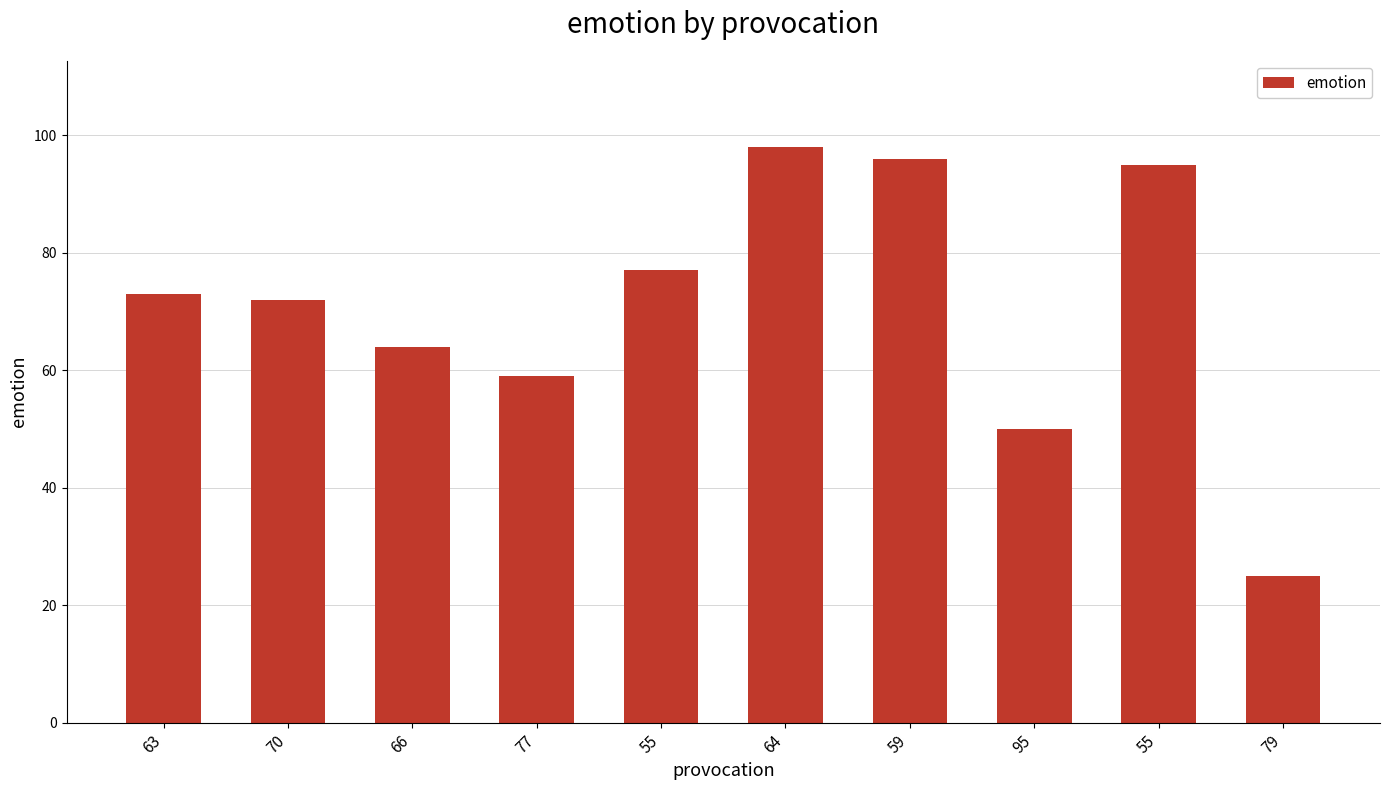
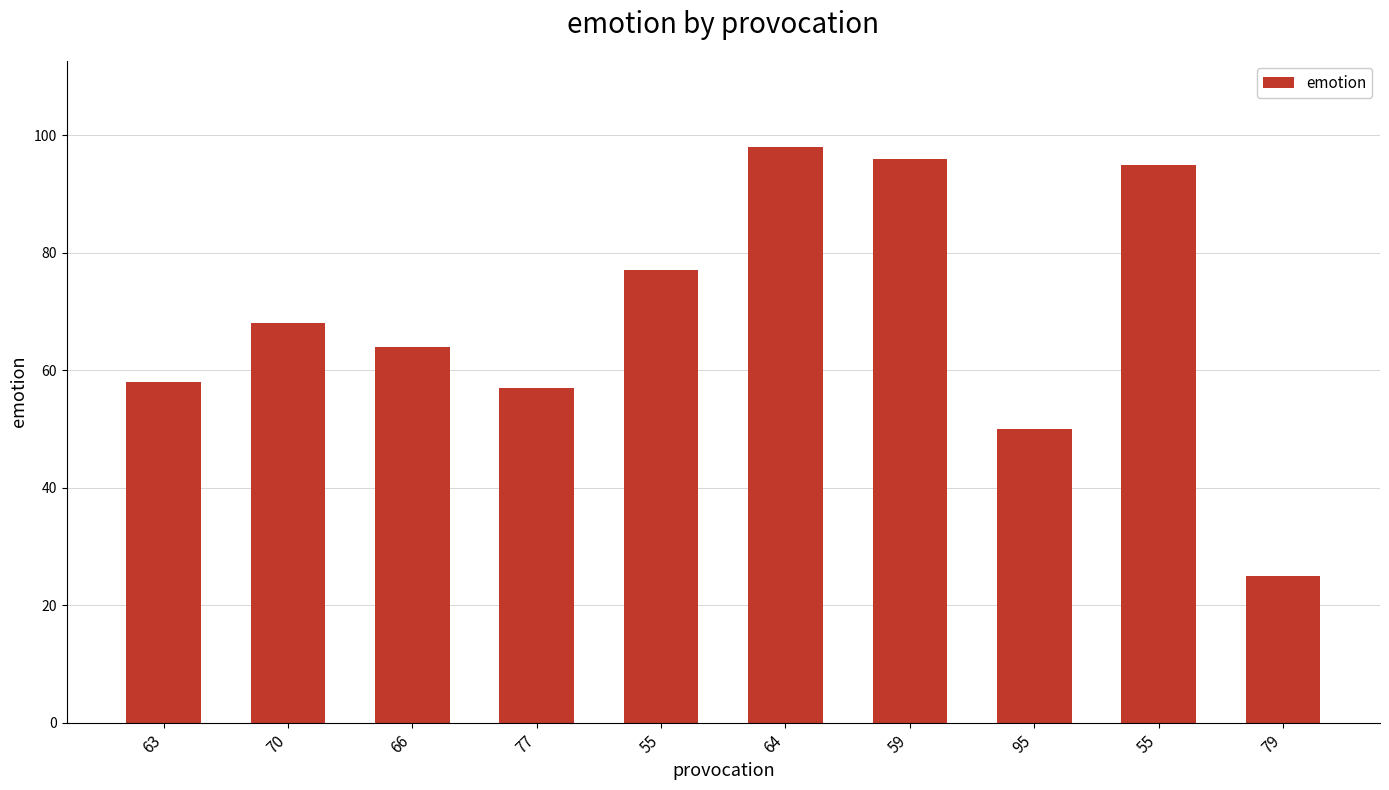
  {
-   "63": 73,
-   "70": 72,
+   "63": 58,
+   "70": 68,
    "66": 64,
-   "77": 59,
+   "77": 57,
    "64": 98,
    "59": 96,
    "95": 50,
    "79": 25
  }
